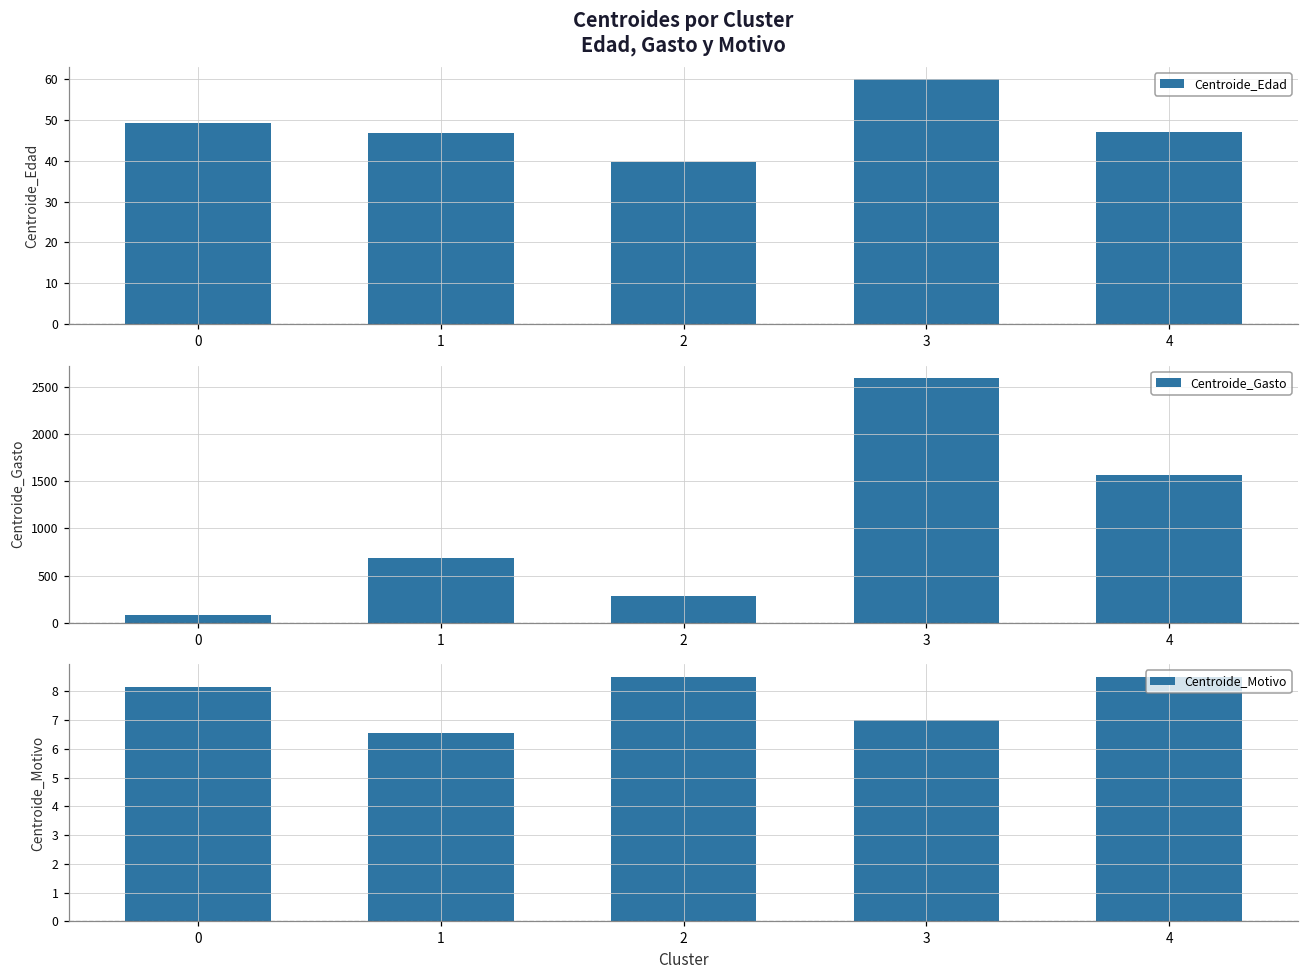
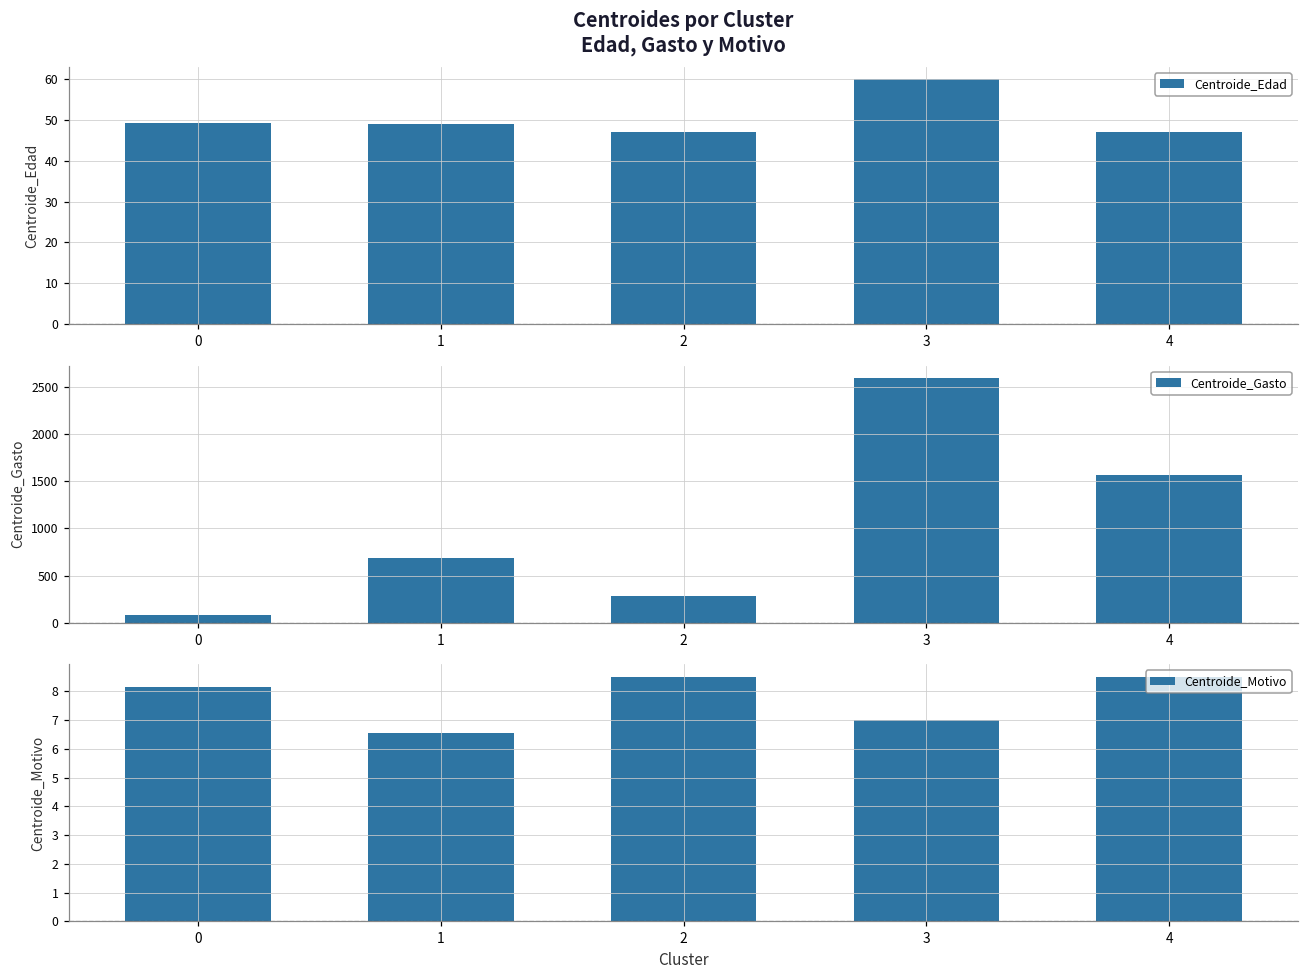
  {
    "Centroides por Cluster Edad, Gasto y Motivo": {
      "0": 49,
-     "1": 47,
-     "2": 40,
+     "1": 49,
+     "2": 47,
      "3": 60,
      "4": 47
    }
  }
